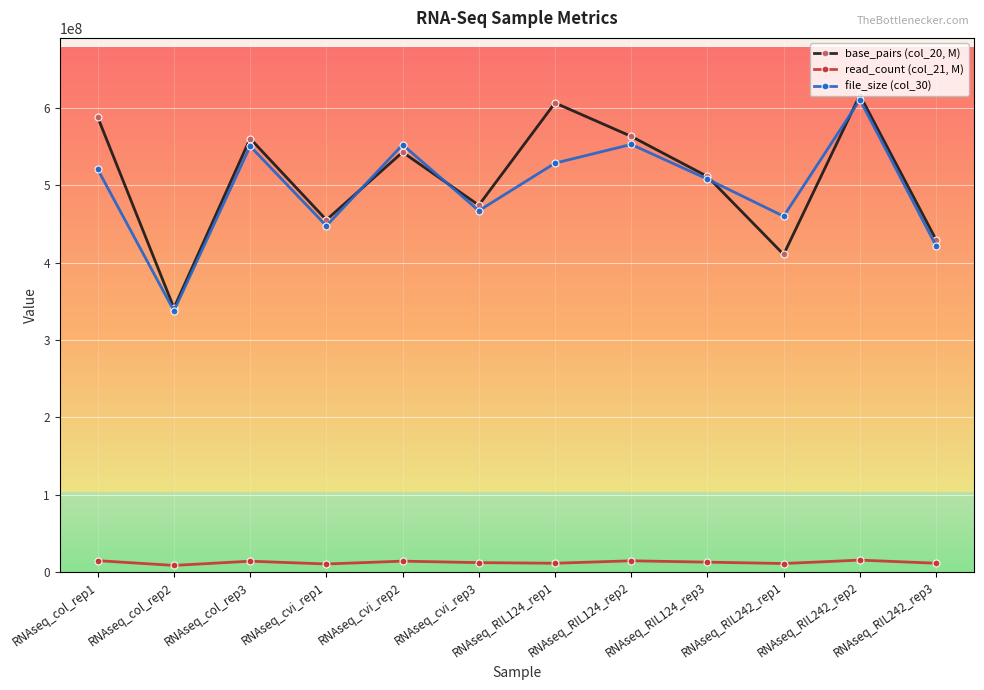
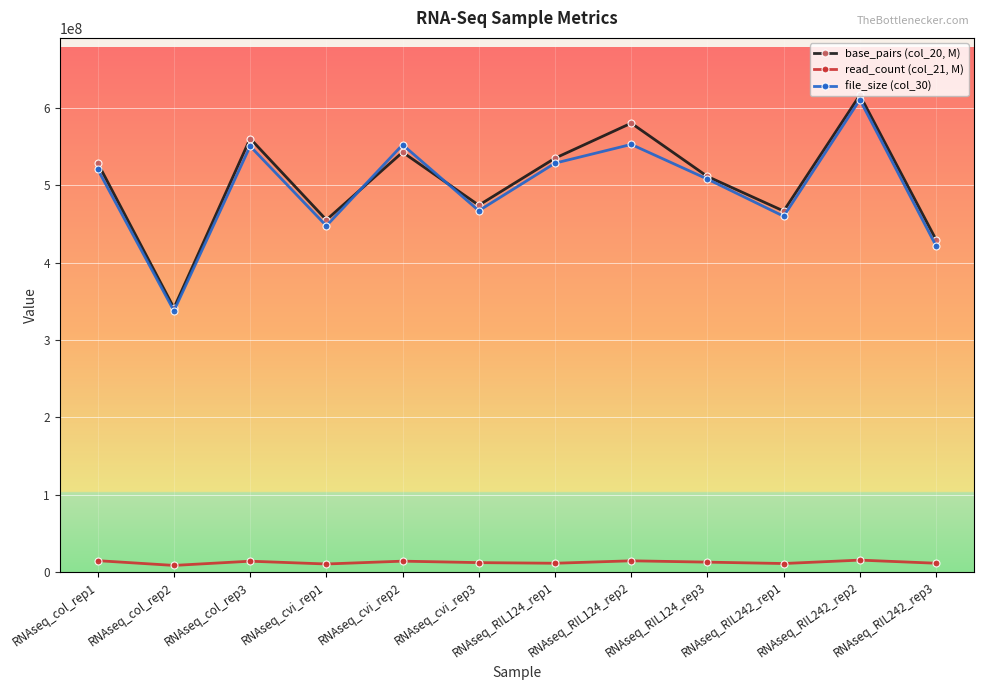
  {
    "base_pairs (col_20, M)": {
-     "RNAseq_col_rep1": 590000000,
+     "RNAseq_col_rep1": 530000000,
      "RNAseq_col_rep2": 340000000,
      "RNAseq_col_rep3": 560000000,
      "RNAseq_cvi_rep1": 460000000,
      "RNAseq_cvi_rep2": 540000000,
      "RNAseq_cvi_rep3": 470000000,
-     "RNAseq_RIL124_rep1": 610000000,
-     "RNAseq_RIL124_rep2": 560000000,
+     "RNAseq_RIL124_rep1": 540000000,
+     "RNAseq_RIL124_rep2": 580000000,
      "RNAseq_RIL124_rep3": 510000000,
-     "RNAseq_RIL242_rep1": 410000000,
+     "RNAseq_RIL242_rep1": 470000000,
      "RNAseq_RIL242_rep3": 430000000
    },
    "read_count (col_21, M)": {
      "RNAseq_col_rep1": 10000000,
      "RNAseq_col_rep2": 10000000,
      "RNAseq_col_rep3": 10000000,
      "RNAseq_cvi_rep1": 10000000,
      "RNAseq_cvi_rep2": 10000000,
      "RNAseq_cvi_rep3": 10000000,
      "RNAseq_RIL124_rep1": 10000000,
      "RNAseq_RIL124_rep2": 10000000,
      "RNAseq_RIL124_rep3": 10000000,
      "RNAseq_RIL242_rep1": 10000000,
      "RNAseq_RIL242_rep2": 20000000,
      "RNAseq_RIL242_rep3": 10000000
    },
    "file_size (col_30)": {
      "RNAseq_col_rep1": 520000000,
      "RNAseq_col_rep2": 340000000,
      "RNAseq_col_rep3": 550000000,
      "RNAseq_cvi_rep1": 450000000,
      "RNAseq_cvi_rep2": 550000000,
      "RNAseq_cvi_rep3": 470000000,
      "RNAseq_RIL124_rep1": 530000000,
      "RNAseq_RIL124_rep2": 550000000,
      "RNAseq_RIL124_rep3": 510000000,
      "RNAseq_RIL242_rep1": 460000000,
      "RNAseq_RIL242_rep2": 610000000,
      "RNAseq_RIL242_rep3": 420000000
    }
  }
